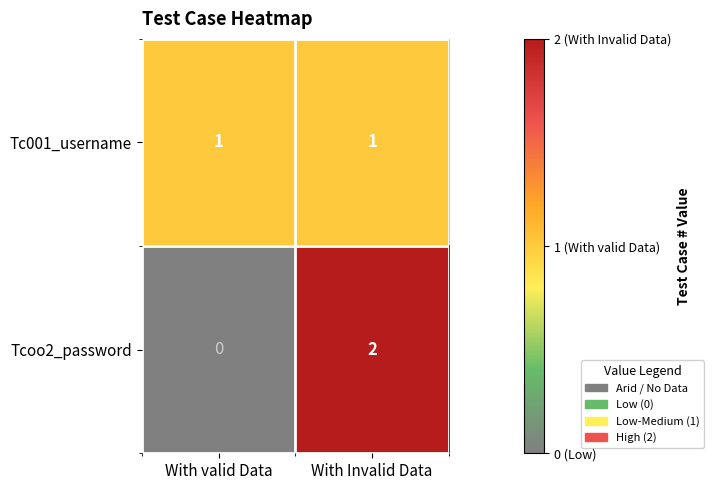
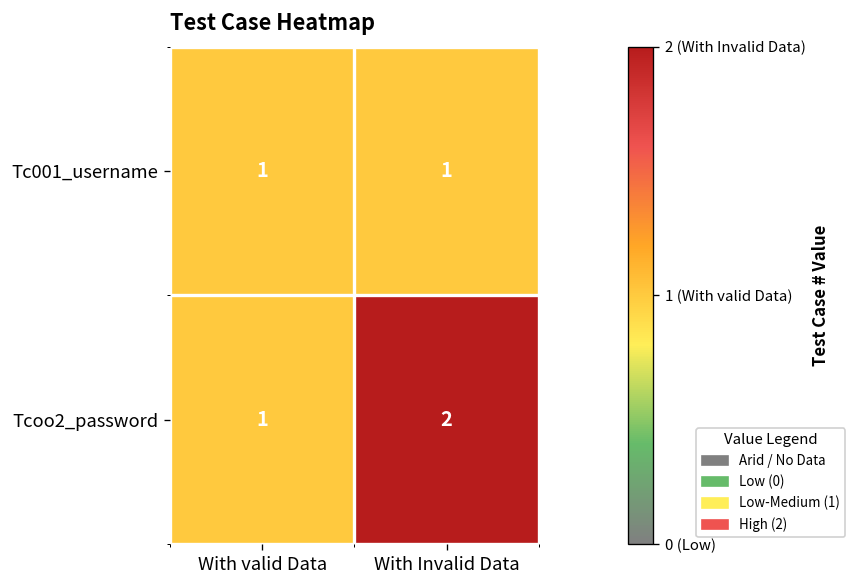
  {
    "Tc001_username": {
      "With valid Data": 1,
      "With Invalid Data": 1
    },
    "Tcoo2_password": {
-     "With valid Data": 0,
+     "With valid Data": 1,
      "With Invalid Data": 2
    }
  }
